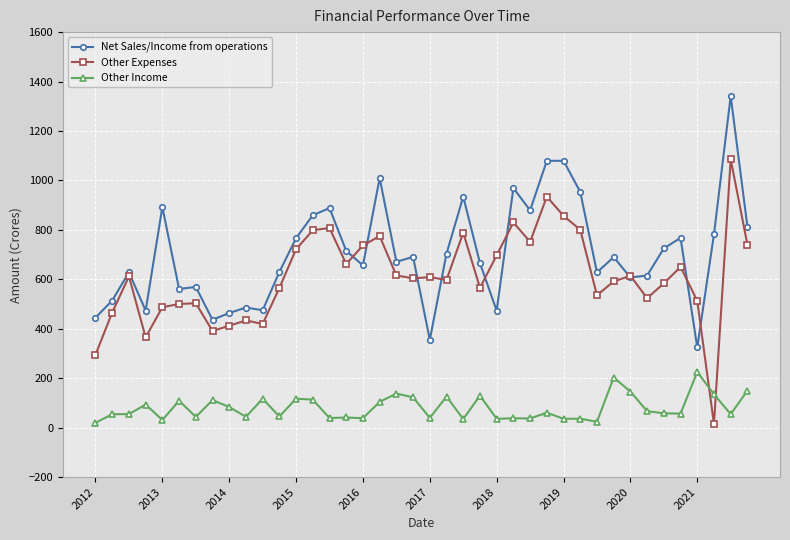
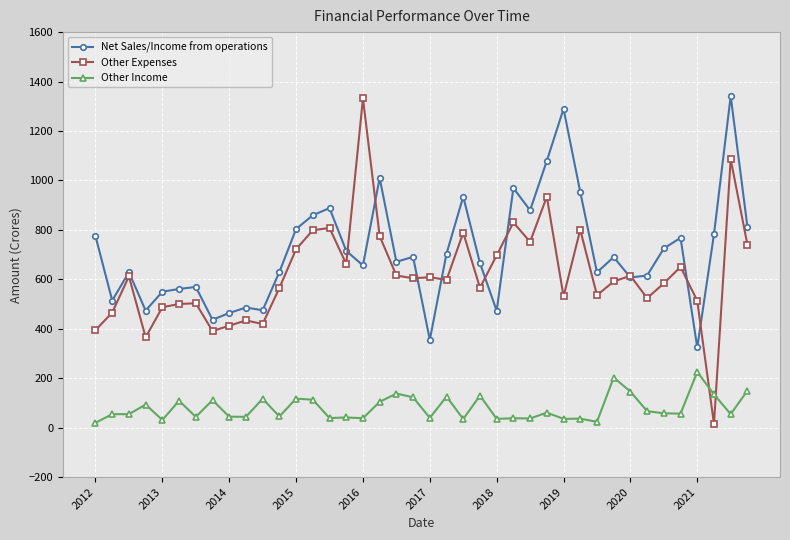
  {
    "Net Sales/Income from operations": {
-     "2012": 450,
-     "2013": 890,
+     "2012": 770,
+     "2013": 550,
      "2014": 460,
-     "2015": 770,
+     "2015": 800,
      "2016": 660,
      "2017": 360,
      "2018": 470,
-     "2019": 1080,
+     "2019": 1290,
      "2021": 320
    },
    "Other Expenses": {
-     "2012": 290,
+     "2012": 390,
      "2013": 490,
      "2014": 410,
      "2015": 720,
-     "2016": 740,
+     "2016": 1330,
      "2017": 610,
      "2018": 700,
-     "2019": 860,
+     "2019": 530,
      "2021": 510
    },
    "Other Income": {
      "2012": 20,
      "2013": 30,
-     "2014": 80,
+     "2014": 40,
      "2015": 120,
      "2016": 40,
      "2017": 40,
      "2018": 40,
      "2019": 40,
      "2020": 150,
      "2021": 230
    }
  }
